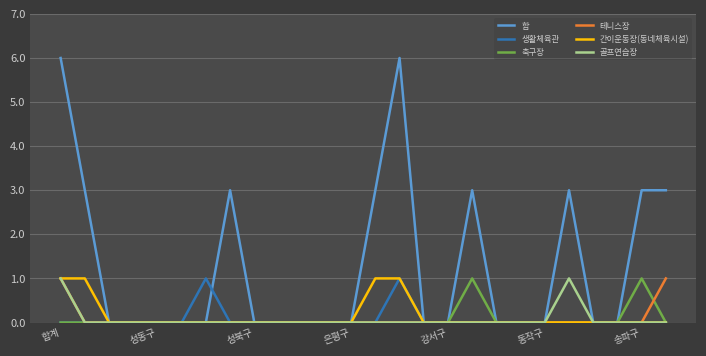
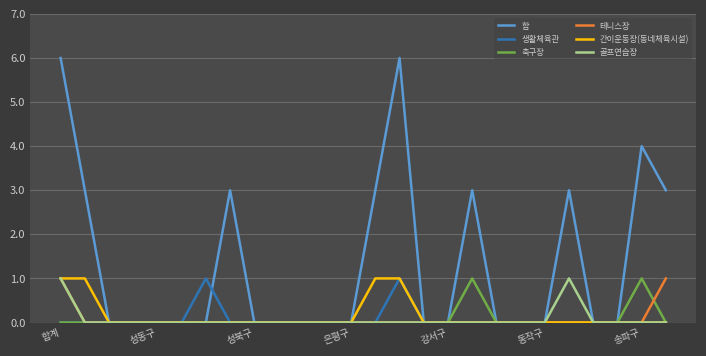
  {
    "합": {
      "합계": 6,
-     "송파구": 3
+     "송파구": 4
    },
    "축구장": {
      "송파구": 1
    }
  }
